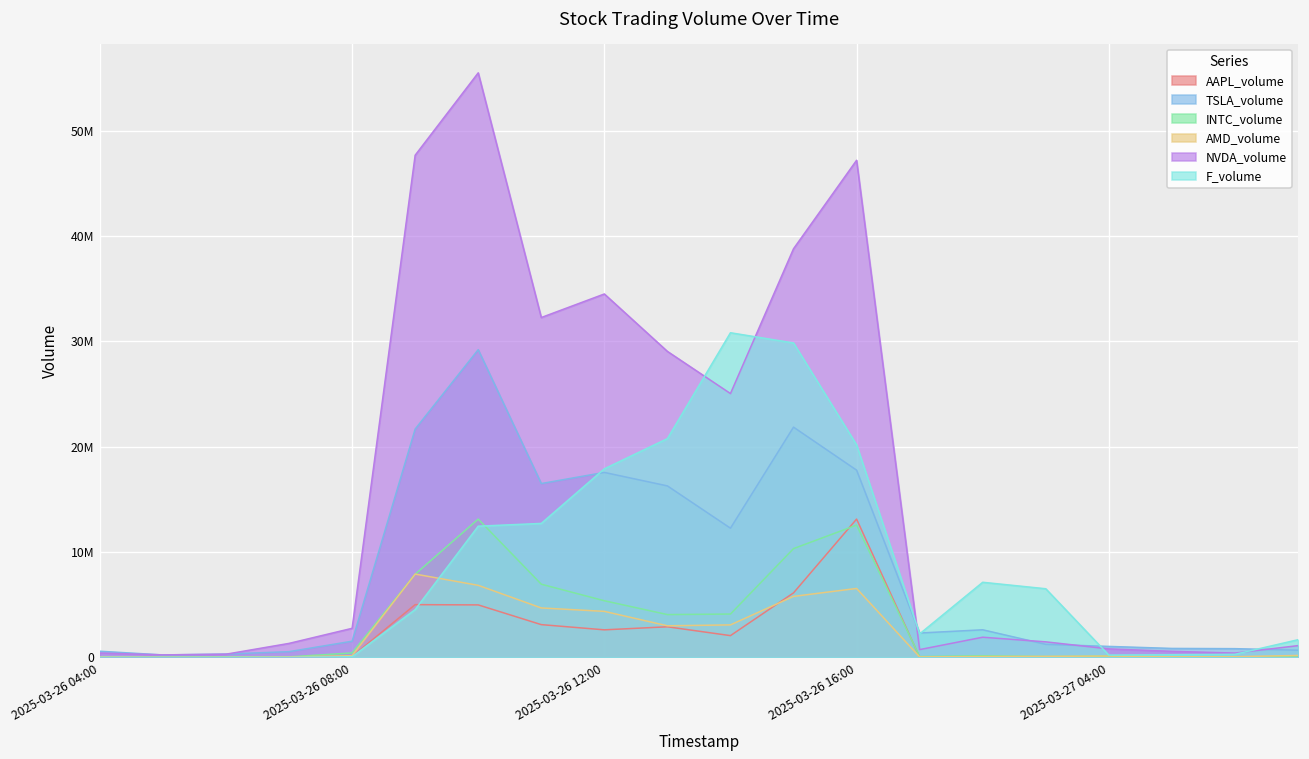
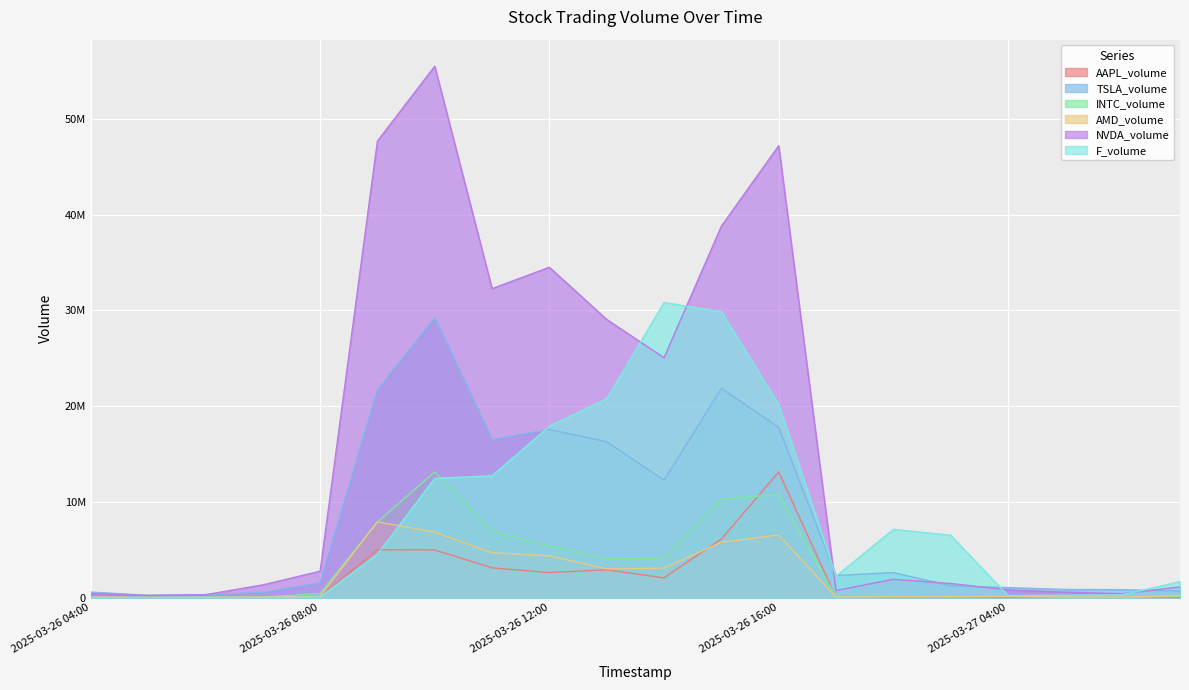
  {
    "AAPL_volume": {
      "2025-03-26 12:00": 3000000,
      "2025-03-26 16:00": 13000000
    },
    "INTC_volume": {
      "2025-03-26 12:00": 5000000,
-     "2025-03-26 16:00": 13000000
+     "2025-03-26 16:00": 11000000
    },
    "AMD_volume": {
      "2025-03-26 12:00": 4000000,
      "2025-03-26 16:00": 7000000
    },
    "NVDA_volume": {
      "2025-03-26 08:00": 3000000,
      "2025-03-26 12:00": 34000000,
      "2025-03-26 16:00": 47000000
    }
  }
